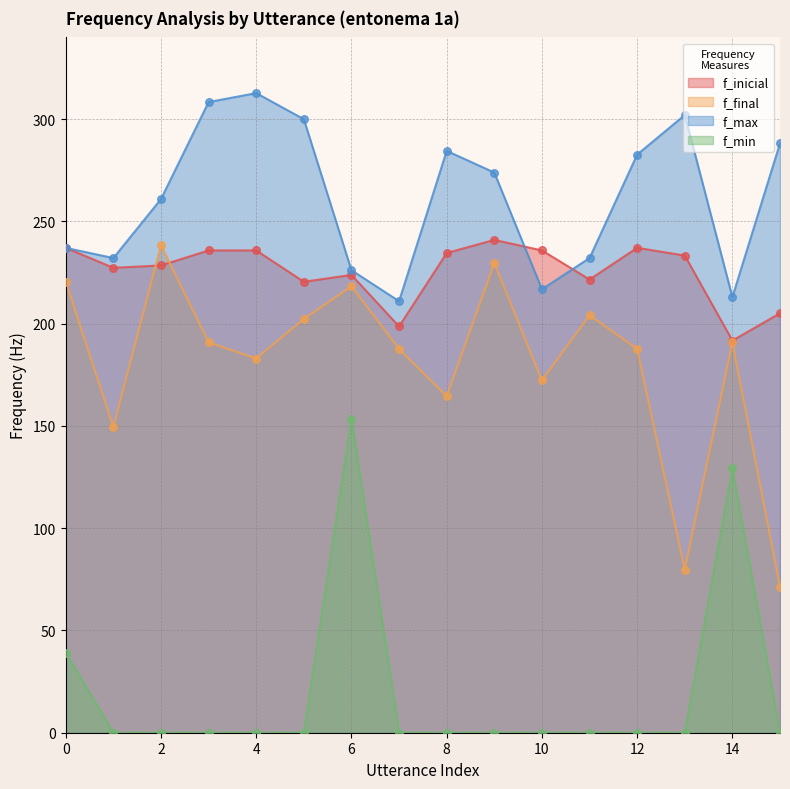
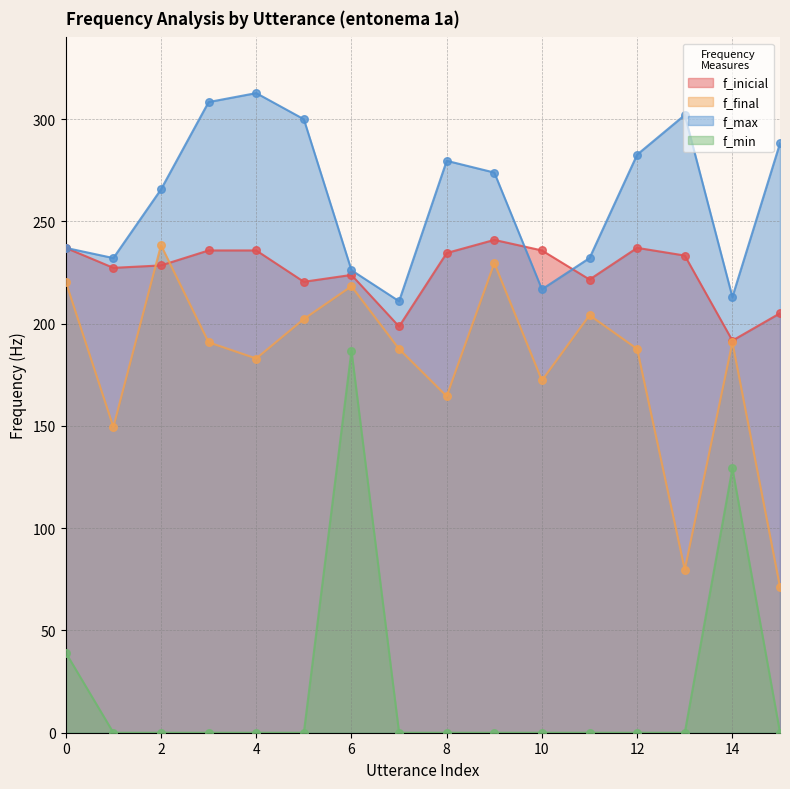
  {
    "f_max": {
-     "2": 261,
+     "2": 266,
      "4": 313,
      "6": 226,
-     "8": 285,
+     "8": 280,
      "10": 217,
      "12": 283,
      "14": 213
    },
    "f_min": {
      "0": 39,
      "2": 0,
      "4": 0,
-     "6": 153,
+     "6": 187,
      "8": 0,
      "10": 0,
      "12": 0,
      "14": 129
    }
  }
